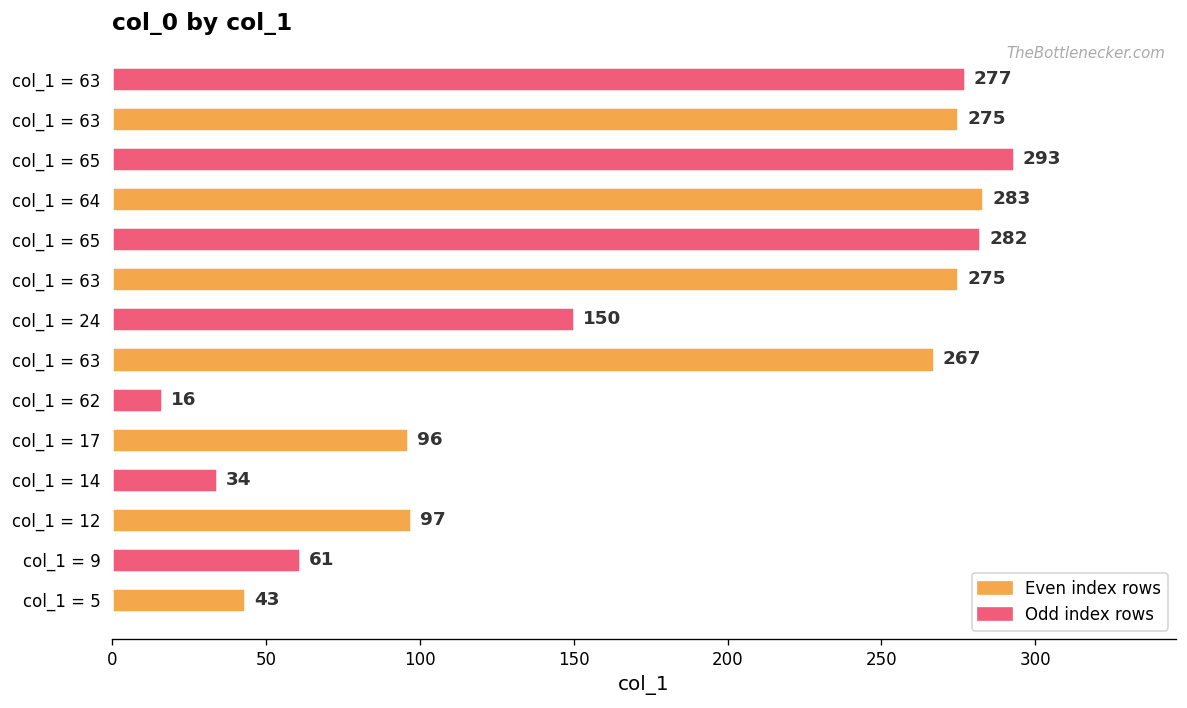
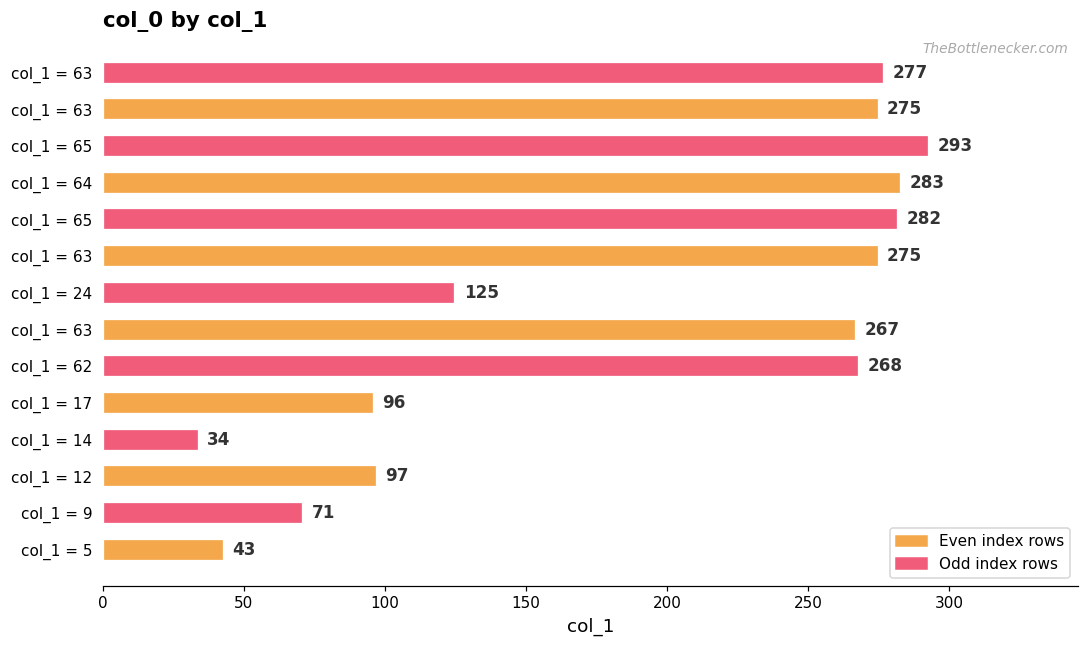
  {
    "col_1 = 64": 283,
-   "col_1 = 24": 150,
-   "col_1 = 62": 16,
+   "col_1 = 24": 125,
+   "col_1 = 62": 268,
    "col_1 = 17": 96,
    "col_1 = 14": 34,
    "col_1 = 12": 97,
-   "col_1 = 9": 61,
+   "col_1 = 9": 71,
    "col_1 = 5": 43
  }
